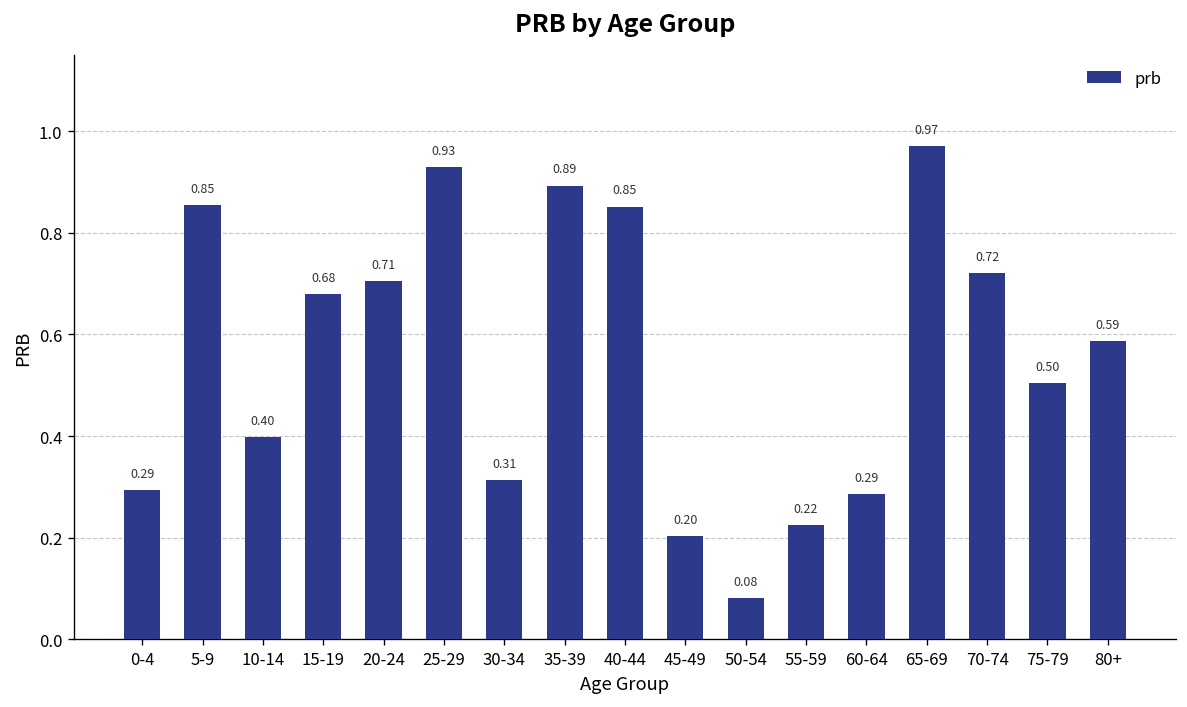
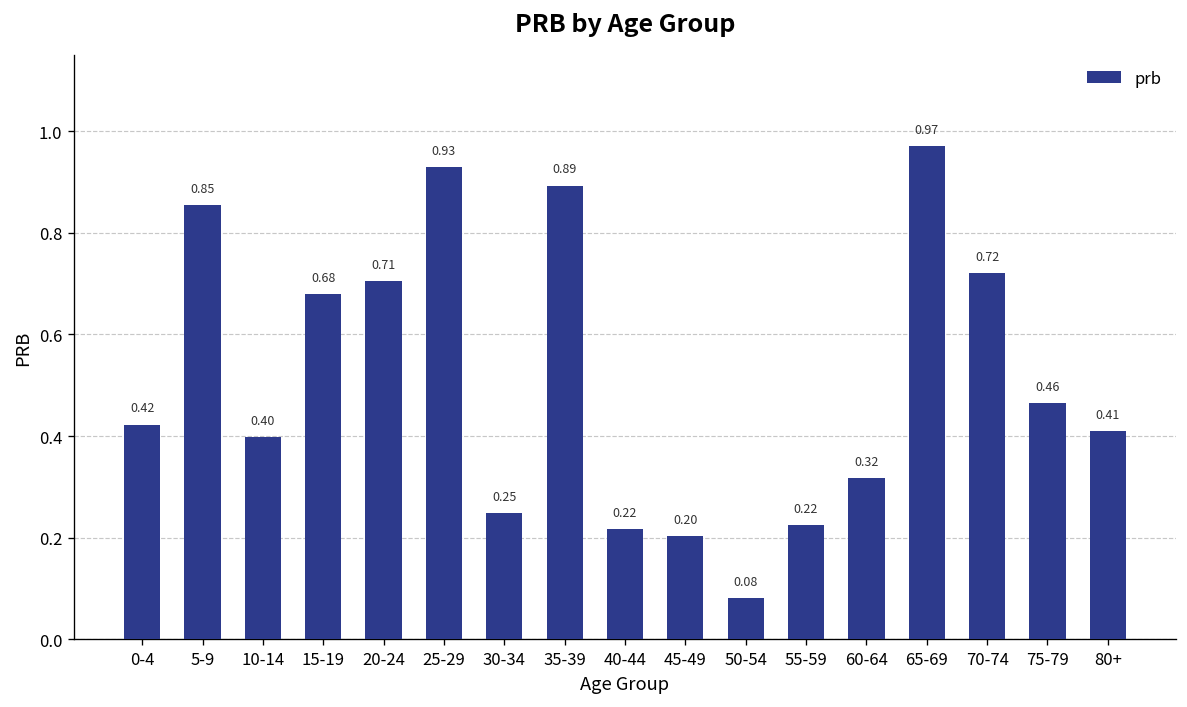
  {
-   "0-4": 0.29,
+   "0-4": 0.42,
    "5-9": 0.85,
    "10-14": 0.40,
    "15-19": 0.68,
    "20-24": 0.71,
    "25-29": 0.93,
-   "30-34": 0.31,
+   "30-34": 0.25,
    "35-39": 0.89,
-   "40-44": 0.85,
+   "40-44": 0.22,
    "45-49": 0.20,
    "50-54": 0.08,
    "55-59": 0.22,
-   "60-64": 0.29,
+   "60-64": 0.32,
    "65-69": 0.97,
    "70-74": 0.72,
-   "75-79": 0.50,
-   "80+": 0.59
+   "75-79": 0.46,
+   "80+": 0.41
  }
